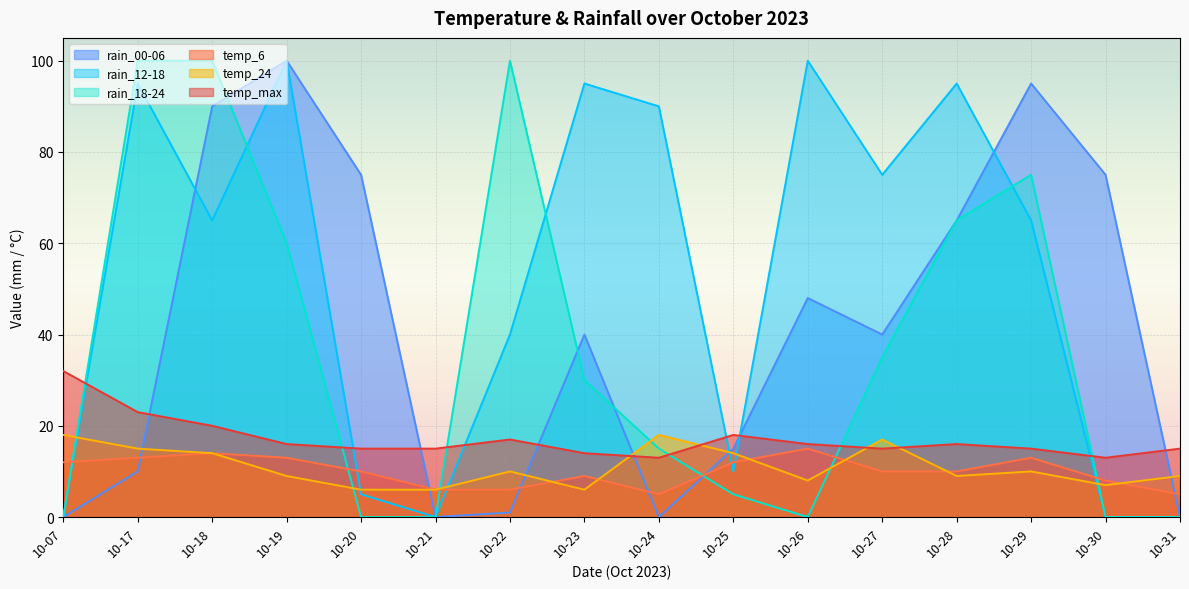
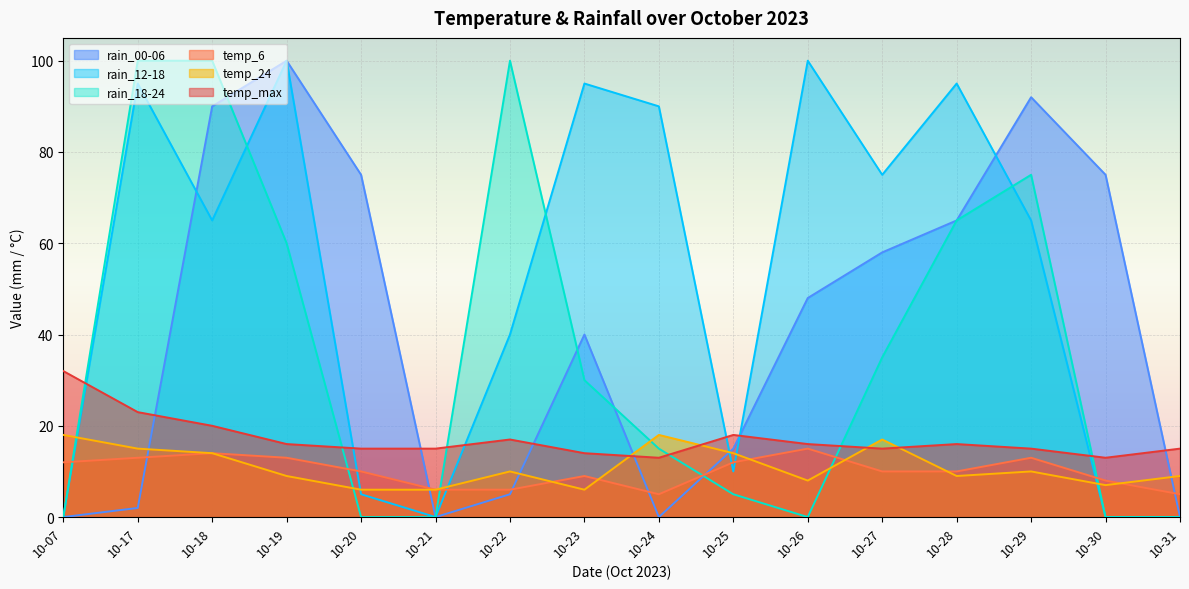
  {
    "rain_00-06": {
-     "10-17": 10,
+     "10-17": 2,
      "10-18": 90,
      "10-20": 75,
-     "10-22": 1,
+     "10-22": 5,
      "10-23": 40,
      "10-24": 0,
      "10-25": 15,
      "10-26": 48,
-     "10-27": 40,
-     "10-29": 95,
+     "10-27": 58,
+     "10-29": 92,
      "10-30": 75
    },
    "temp_24": {
      "10-07": 18,
      "10-17": 15,
      "10-19": 9,
      "10-20": 6,
      "10-22": 10,
      "10-23": 6,
      "10-24": 18,
      "10-25": 14,
      "10-26": 8,
      "10-27": 17,
      "10-28": 9,
      "10-29": 10,
      "10-30": 7,
      "10-31": 9
    }
  }
